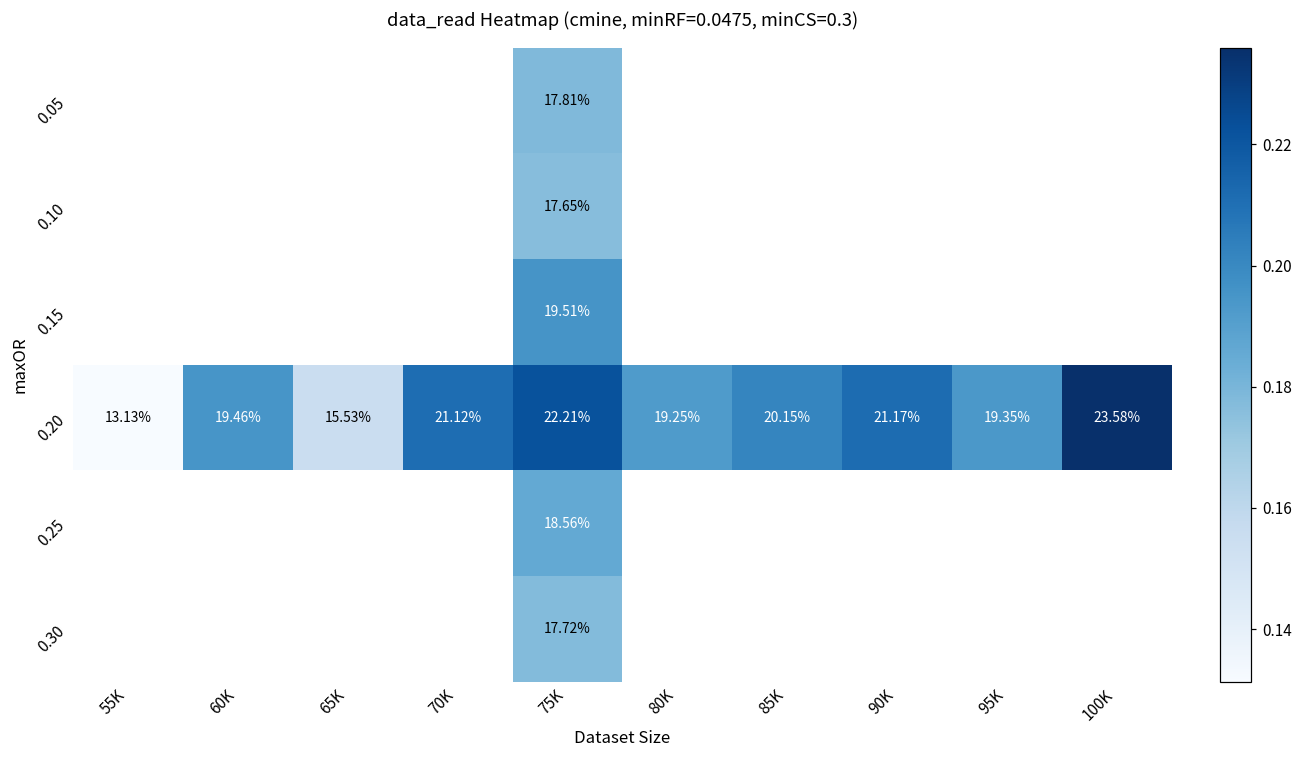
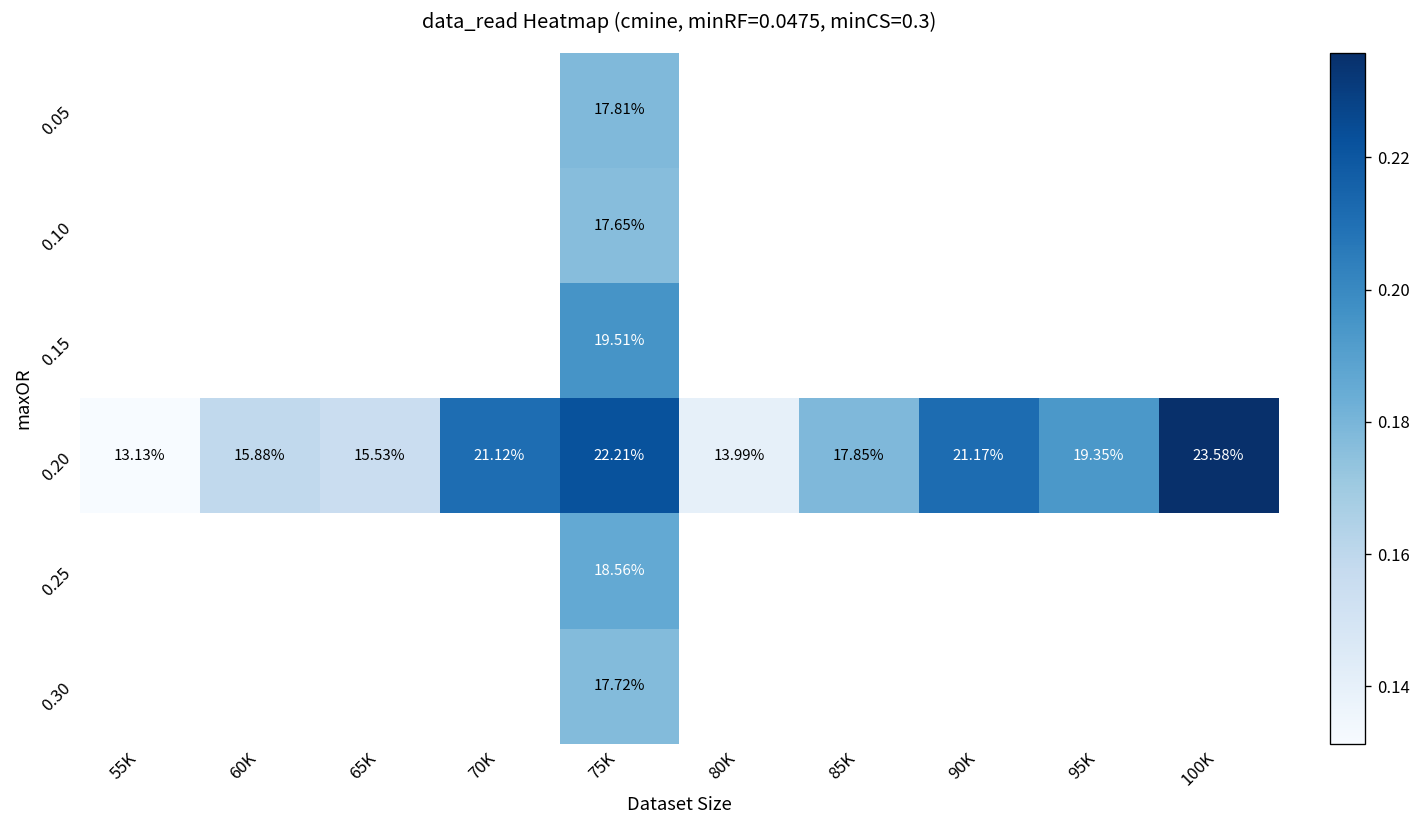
  {
    "0.05": {
      "75K": "17.81%"
    },
    "0.10": {
      "75K": "17.65%"
    },
    "0.15": {
      "75K": "19.51%"
    },
    "0.20": {
      "55K": "13.13%",
-     "60K": "19.46%",
+     "60K": "15.88%",
      "65K": "15.53%",
      "70K": "21.12%",
      "75K": "22.21%",
-     "80K": "19.25%",
-     "85K": "20.15%",
+     "80K": "13.99%",
+     "85K": "17.85%",
      "90K": "21.17%",
      "95K": "19.35%",
      "100K": "23.58%"
    },
    "0.25": {
      "75K": "18.56%"
    },
    "0.30": {
      "75K": "17.72%"
    }
  }
